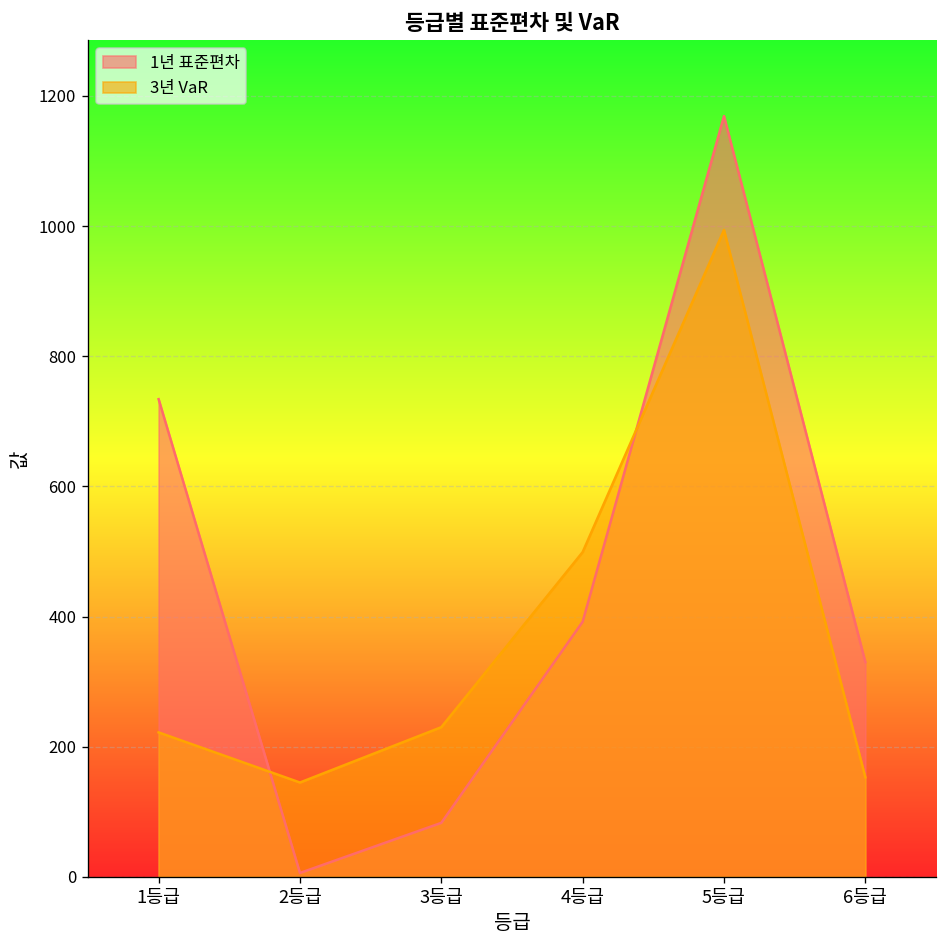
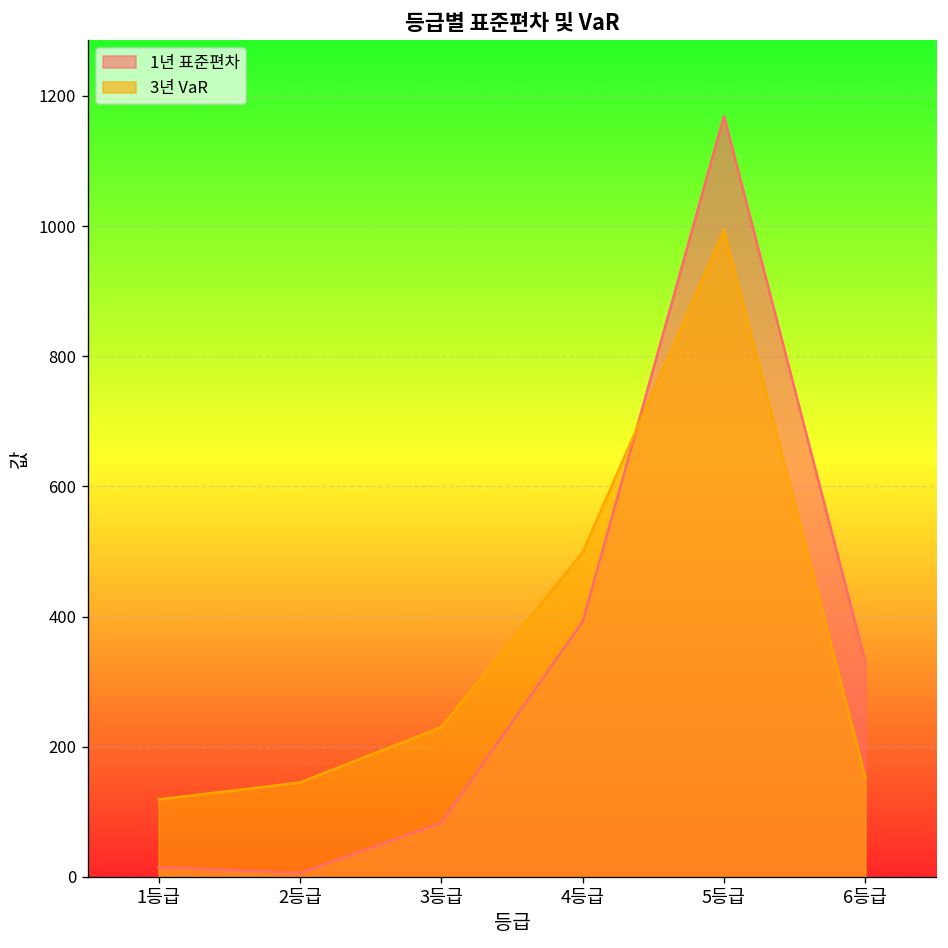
  {
    "1년 표준편차": {
-     "1등급": 730,
+     "1등급": 20,
      "2등급": 10,
      "3등급": 80,
      "4등급": 390,
      "5등급": 1170,
      "6등급": 330
    },
    "3년 VaR": {
-     "1등급": 220,
+     "1등급": 120,
      "2등급": 150,
      "3등급": 230,
      "4등급": 500,
      "5등급": 990,
      "6등급": 150
    }
  }
